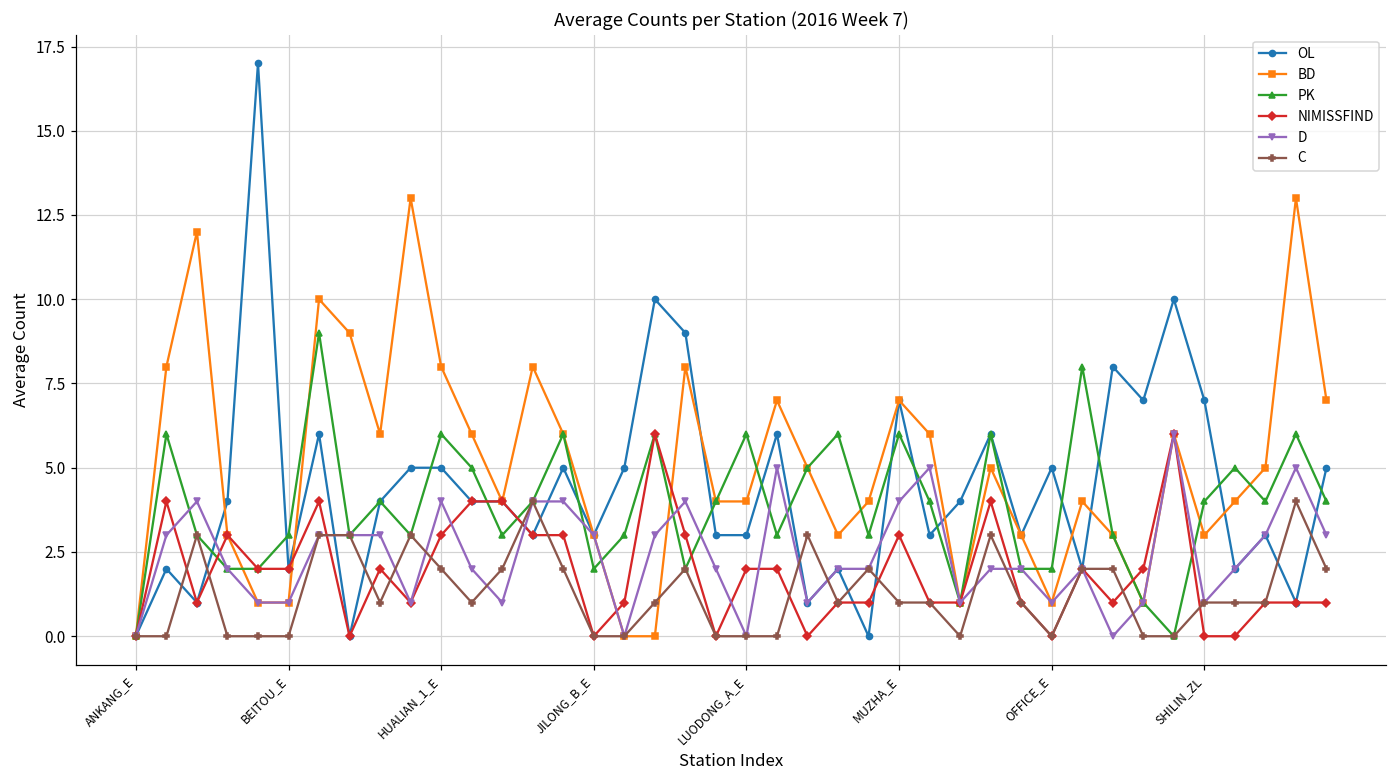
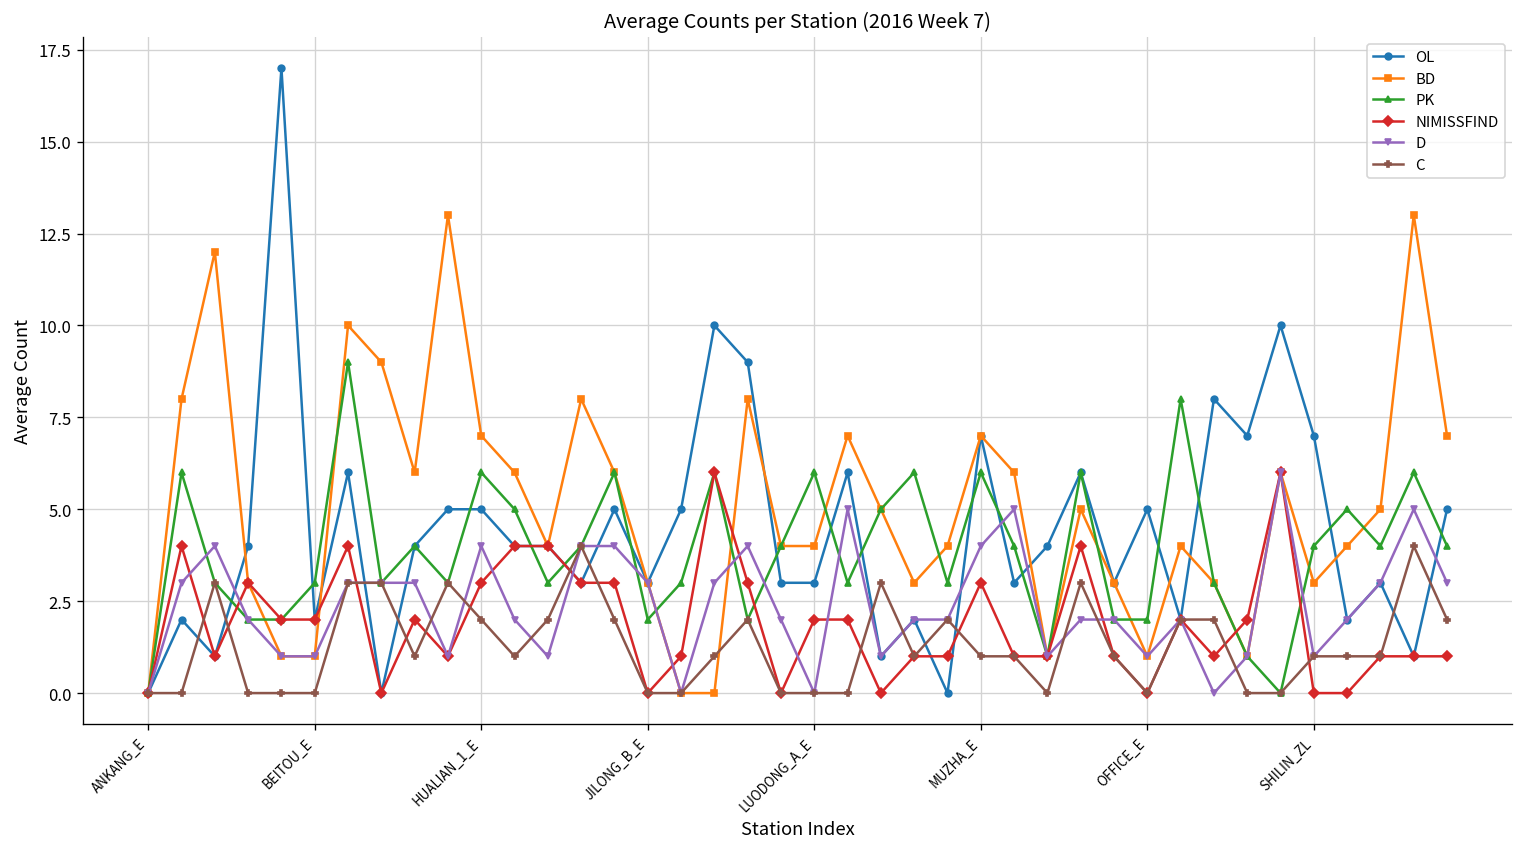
  {
    "OL": {
      "HUALIAN_1_E": 5,
      "LUODONG_A_E": 3,
      "OFFICE_E": 5,
      "SHILIN_ZL": 7
    },
    "BD": {
-     "HUALIAN_1_E": 8,
+     "HUALIAN_1_E": 7,
      "LUODONG_A_E": 4,
      "SHILIN_ZL": 3
    },
    "PK": {
      "BEITOU_E": 3,
      "HUALIAN_1_E": 6,
      "JILONG_B_E": 2,
      "LUODONG_A_E": 6,
      "MUZHA_E": 6,
      "OFFICE_E": 2,
      "SHILIN_ZL": 4
    },
    "NIMISSFIND": {
      "HUALIAN_1_E": 3,
      "LUODONG_A_E": 2,
      "MUZHA_E": 3,
      "SHILIN_ZL": 0
    },
    "D": {
      "HUALIAN_1_E": 4,
      "MUZHA_E": 4
    },
    "C": {
      "BEITOU_E": 0,
      "HUALIAN_1_E": 2,
      "MUZHA_E": 1
    }
  }
